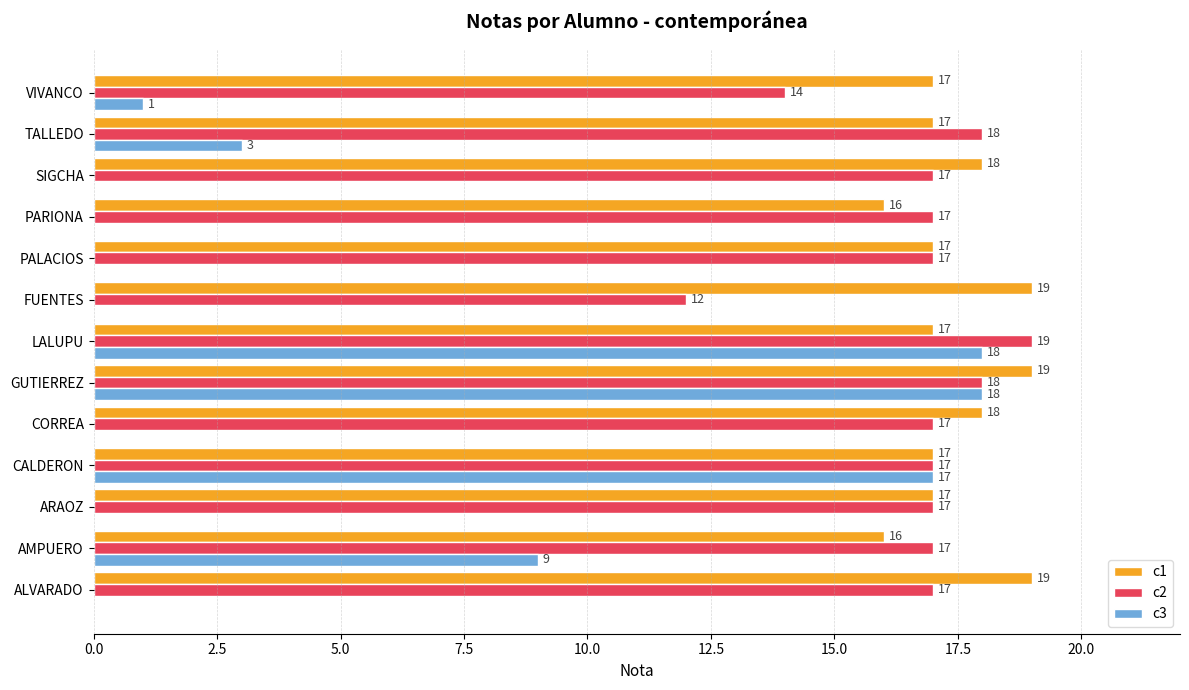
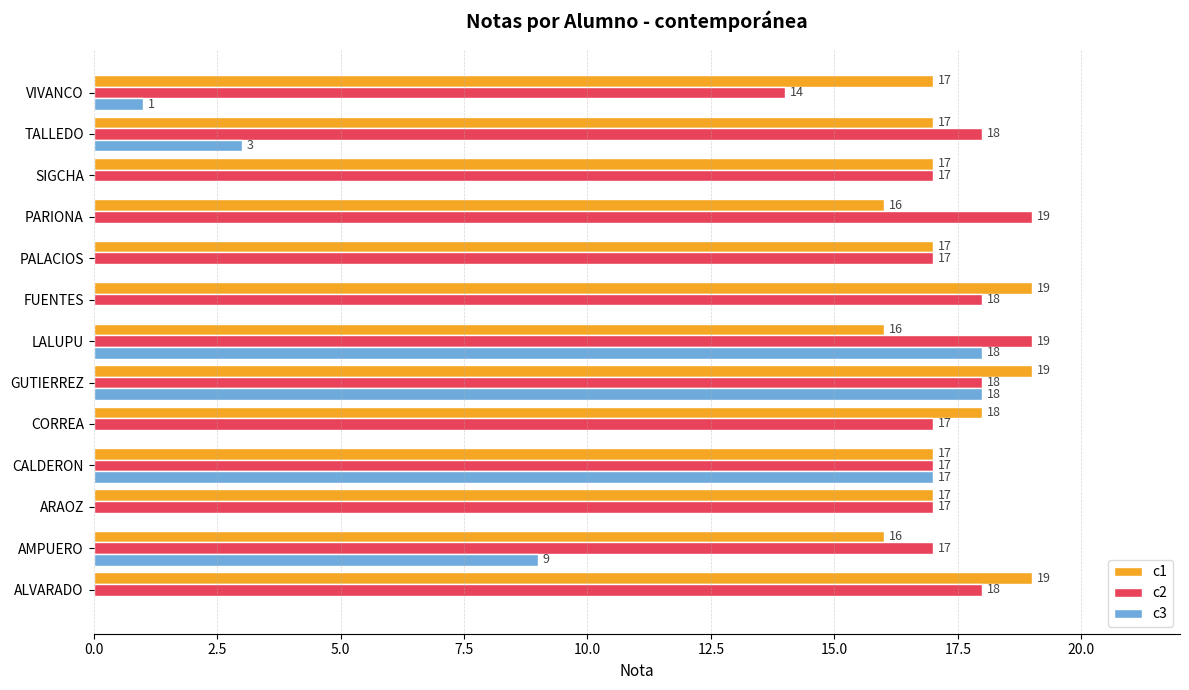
  {
    "c1": {
      "VIVANCO": 17,
      "TALLEDO": 17,
-     "SIGCHA": 18,
+     "SIGCHA": 17,
      "PARIONA": 16,
      "PALACIOS": 17,
      "FUENTES": 19,
-     "LALUPU": 17,
+     "LALUPU": 16,
      "GUTIERREZ": 19,
      "CORREA": 18,
      "CALDERON": 17,
      "ARAOZ": 17,
      "AMPUERO": 16,
      "ALVARADO": 19
    },
    "c2": {
      "VIVANCO": 14,
      "TALLEDO": 18,
      "SIGCHA": 17,
-     "PARIONA": 17,
+     "PARIONA": 19,
      "PALACIOS": 17,
-     "FUENTES": 12,
+     "FUENTES": 18,
      "LALUPU": 19,
      "GUTIERREZ": 18,
      "CORREA": 17,
      "CALDERON": 17,
      "ARAOZ": 17,
      "AMPUERO": 17,
-     "ALVARADO": 17
+     "ALVARADO": 18
    },
    "c3": {
      "VIVANCO": 1,
      "TALLEDO": 3,
      "LALUPU": 18,
      "GUTIERREZ": 18,
      "CALDERON": 17,
      "AMPUERO": 9
    }
  }
